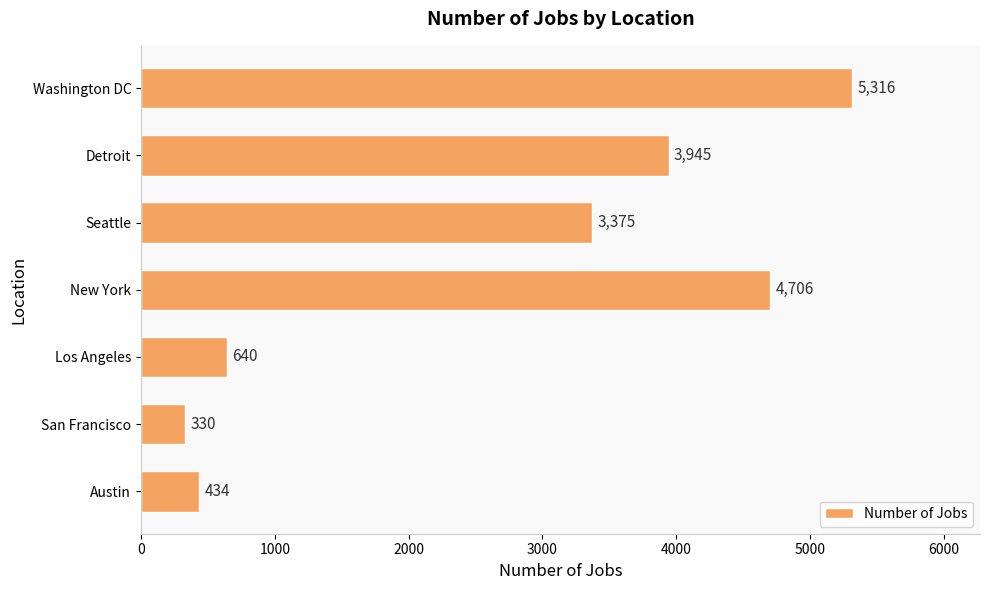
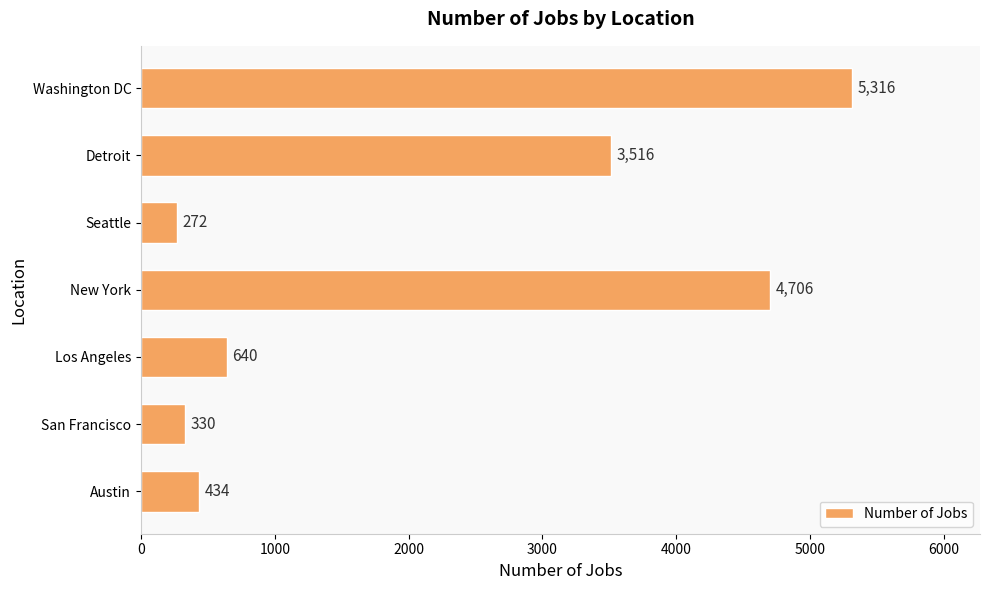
  {
    "Washington DC": "5,316",
-   "Detroit": "3,945",
-   "Seattle": "3,375",
+   "Detroit": "3,516",
+   "Seattle": "272",
    "New York": "4,706",
    "Los Angeles": "640",
    "San Francisco": "330",
    "Austin": "434"
  }
